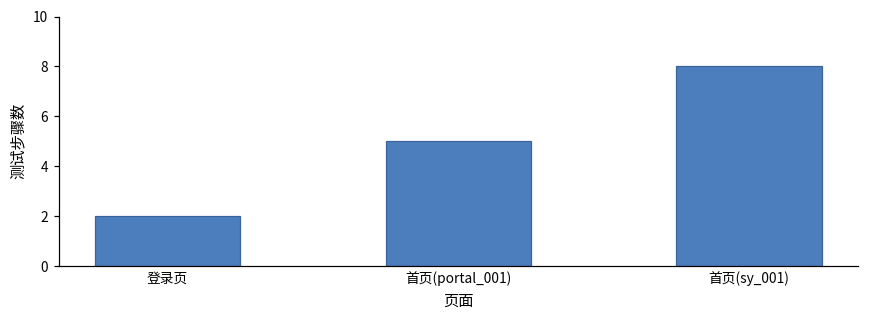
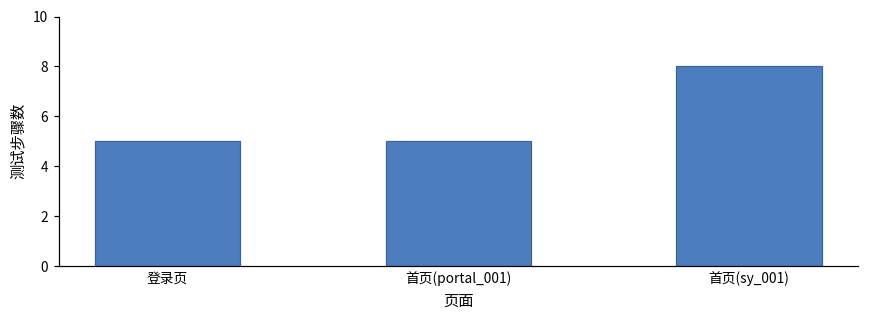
  {
-   "登录页": 2,
+   "登录页": 5,
    "首页(portal_001)": 5,
    "首页(sy_001)": 8
  }
